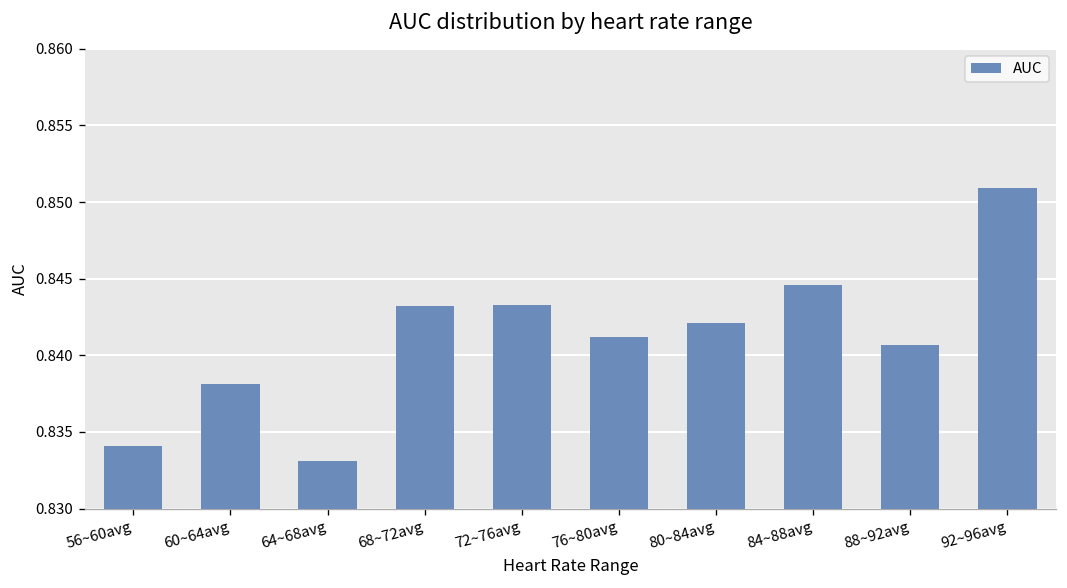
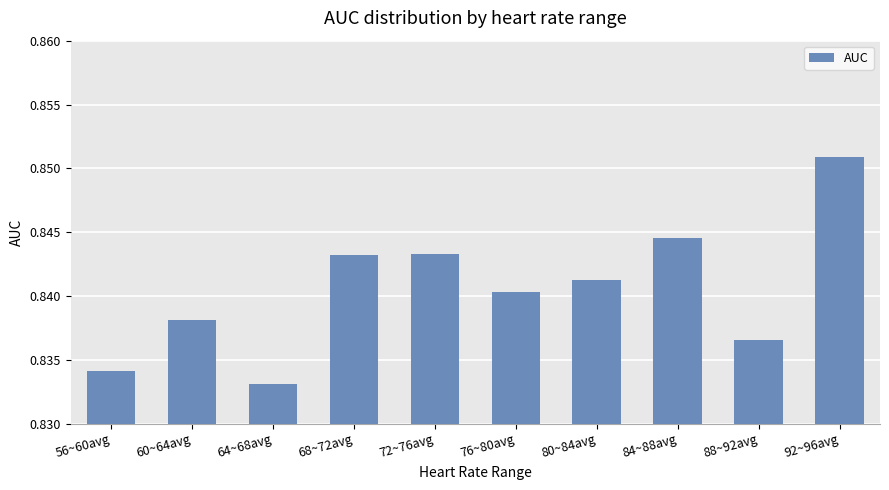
  {
    "56~60avg": 0.8341,
    "60~64avg": 0.8381,
    "64~68avg": 0.8331,
    "68~72avg": 0.8432,
    "72~76avg": 0.8433,
-   "76~80avg": 0.8412,
-   "80~84avg": 0.8421,
+   "76~80avg": 0.8403,
+   "80~84avg": 0.8412,
    "84~88avg": 0.8446,
-   "88~92avg": 0.8407,
+   "88~92avg": 0.8366,
    "92~96avg": 0.8509
  }
